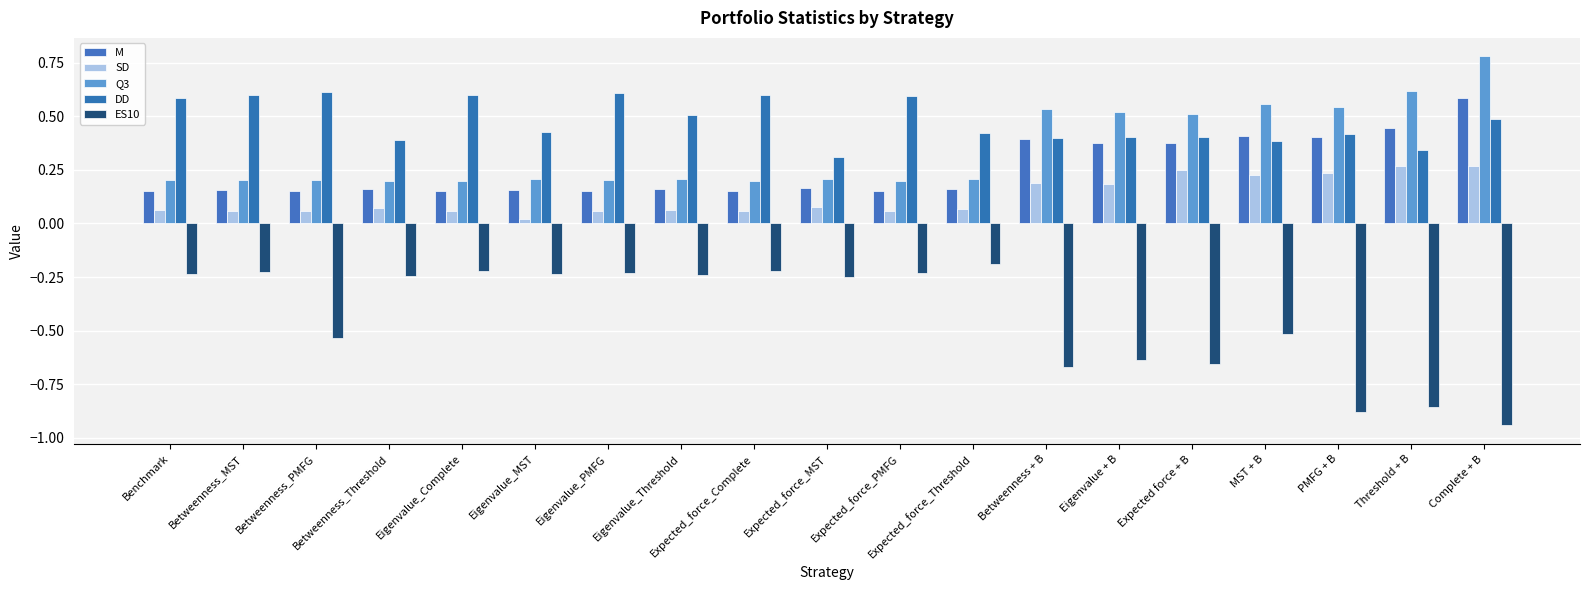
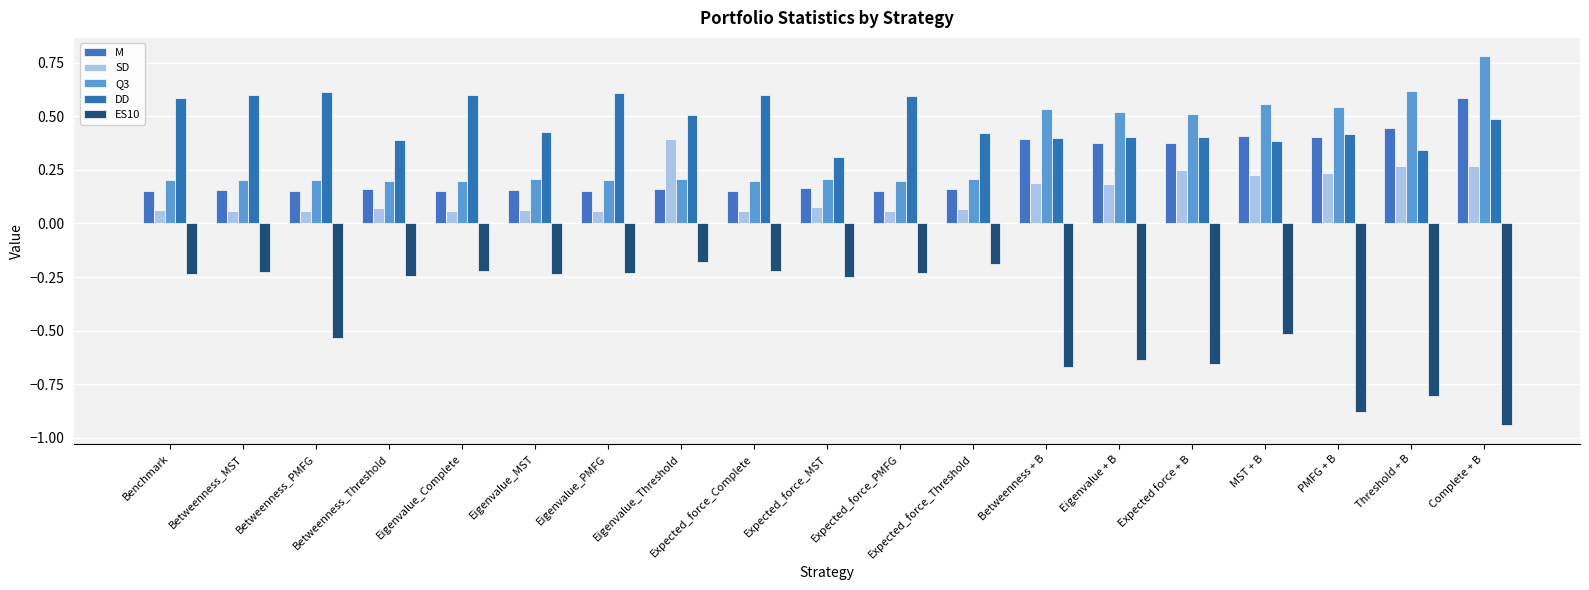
  {
    "SD": {
      "Benchmark": 0.06,
      "Betweenness_MST": 0.06,
      "Betweenness_PMFG": 0.06,
      "Betweenness_Threshold": 0.07,
      "Eigenvalue_Complete": 0.06,
-     "Eigenvalue_MST": 0.02,
+     "Eigenvalue_MST": 0.06,
      "Eigenvalue_PMFG": 0.06,
-     "Eigenvalue_Threshold": 0.06,
+     "Eigenvalue_Threshold": 0.40,
      "Expected_force_Complete": 0.06,
      "Expected_force_MST": 0.08,
      "Expected_force_PMFG": 0.06,
      "Expected_force_Threshold": 0.07,
      "Betweenness + B": 0.19,
      "Eigenvalue + B": 0.19,
      "Expected force + B": 0.25,
      "MST + B": 0.22,
      "PMFG + B": 0.24,
      "Threshold + B": 0.27,
      "Complete + B": 0.27
    },
    "ES10": {
      "Benchmark": -0.24,
      "Betweenness_MST": -0.23,
      "Betweenness_PMFG": -0.53,
      "Betweenness_Threshold": -0.25,
      "Eigenvalue_Complete": -0.22,
      "Eigenvalue_MST": -0.23,
      "Eigenvalue_PMFG": -0.23,
-     "Eigenvalue_Threshold": -0.24,
+     "Eigenvalue_Threshold": -0.18,
      "Expected_force_Complete": -0.22,
      "Expected_force_MST": -0.25,
      "Expected_force_PMFG": -0.23,
      "Expected_force_Threshold": -0.19,
      "Betweenness + B": -0.67,
      "Eigenvalue + B": -0.63,
      "Expected force + B": -0.65,
      "MST + B": -0.52,
      "PMFG + B": -0.88,
-     "Threshold + B": -0.85,
+     "Threshold + B": -0.81,
      "Complete + B": -0.94
    }
  }
